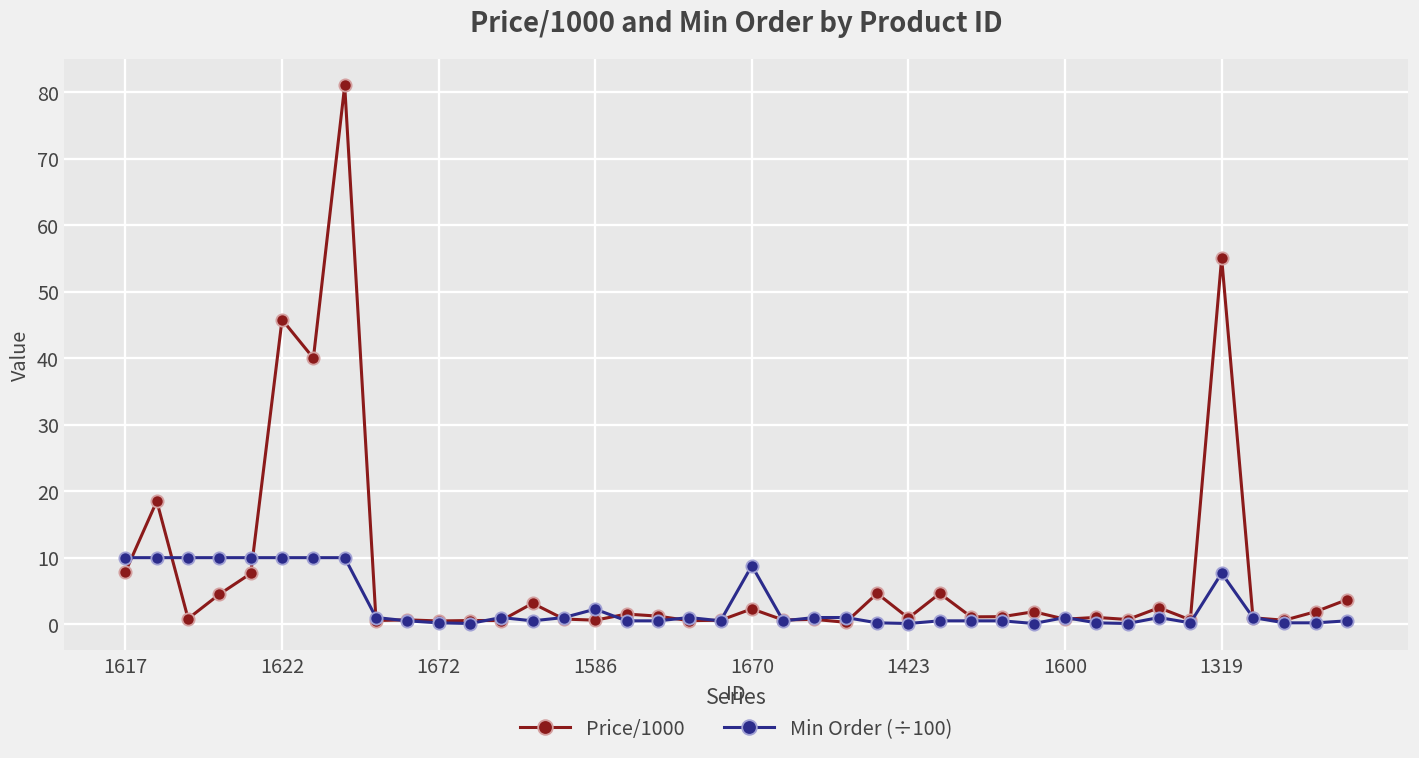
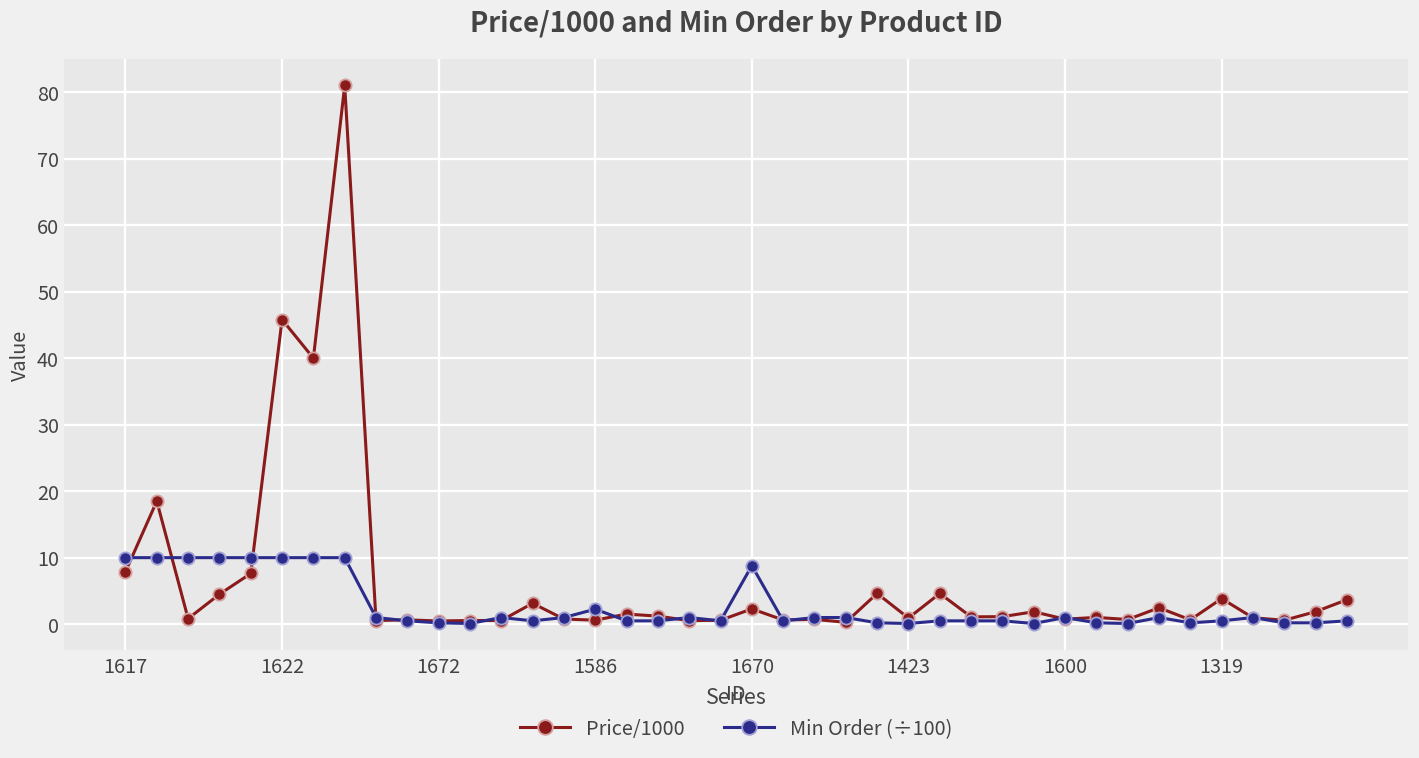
  {
    "Price/1000": {
      "1617": 8,
      "1622": 46,
      "1586": 1,
      "1670": 2,
      "1423": 1,
-     "1319": 55
+     "1319": 4
    },
    "Min Order (÷100)": {
      "1617": 10,
      "1622": 10,
      "1586": 2,
      "1670": 9,
      "1423": 0,
-     "1319": 8
+     "1319": 1
    }
  }
